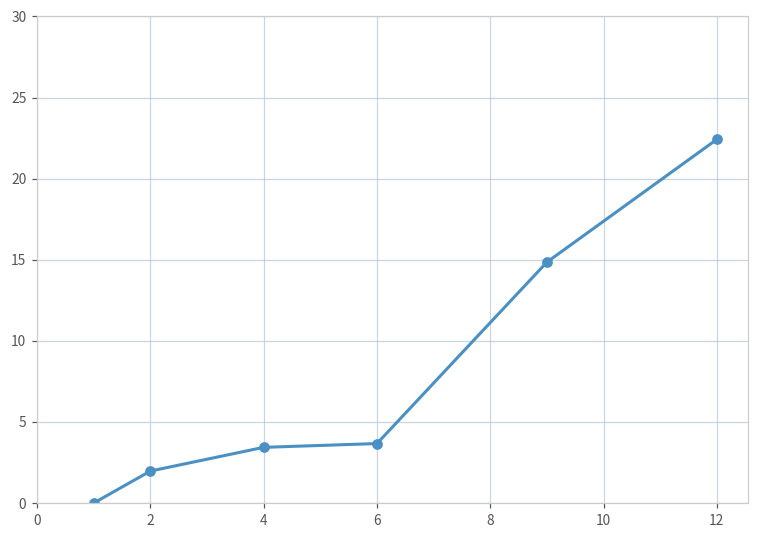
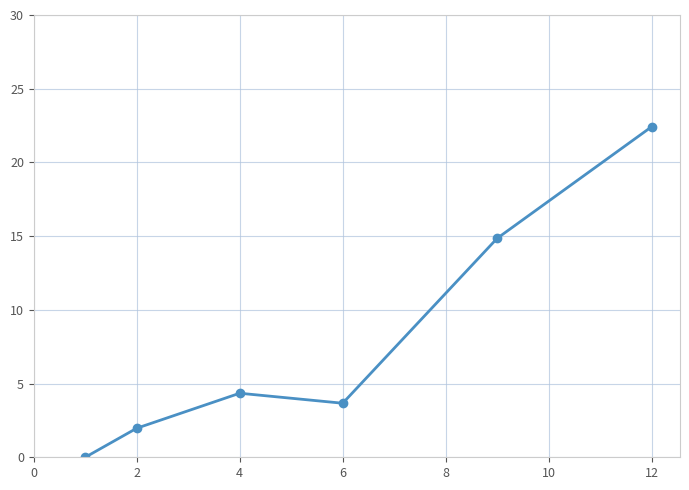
  {
    "2": 2.0,
-   "4": 3.4,
+   "4": 4.3,
    "6": 3.7,
    "12": 22.4
  }
